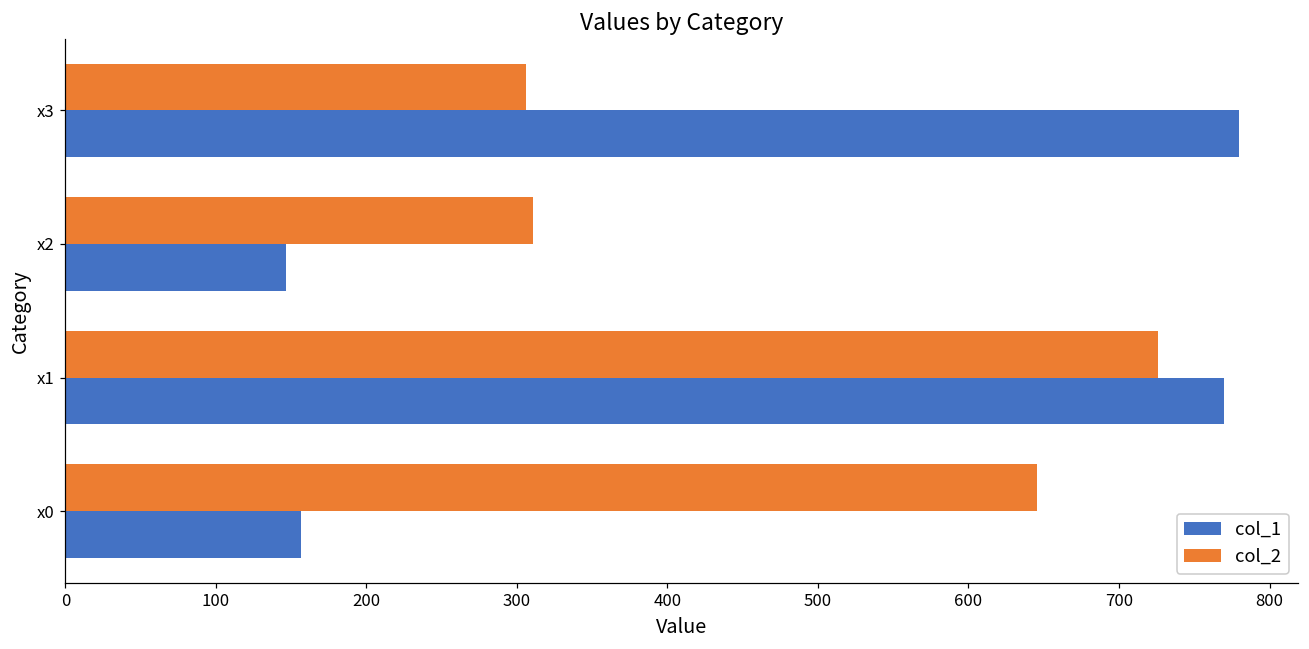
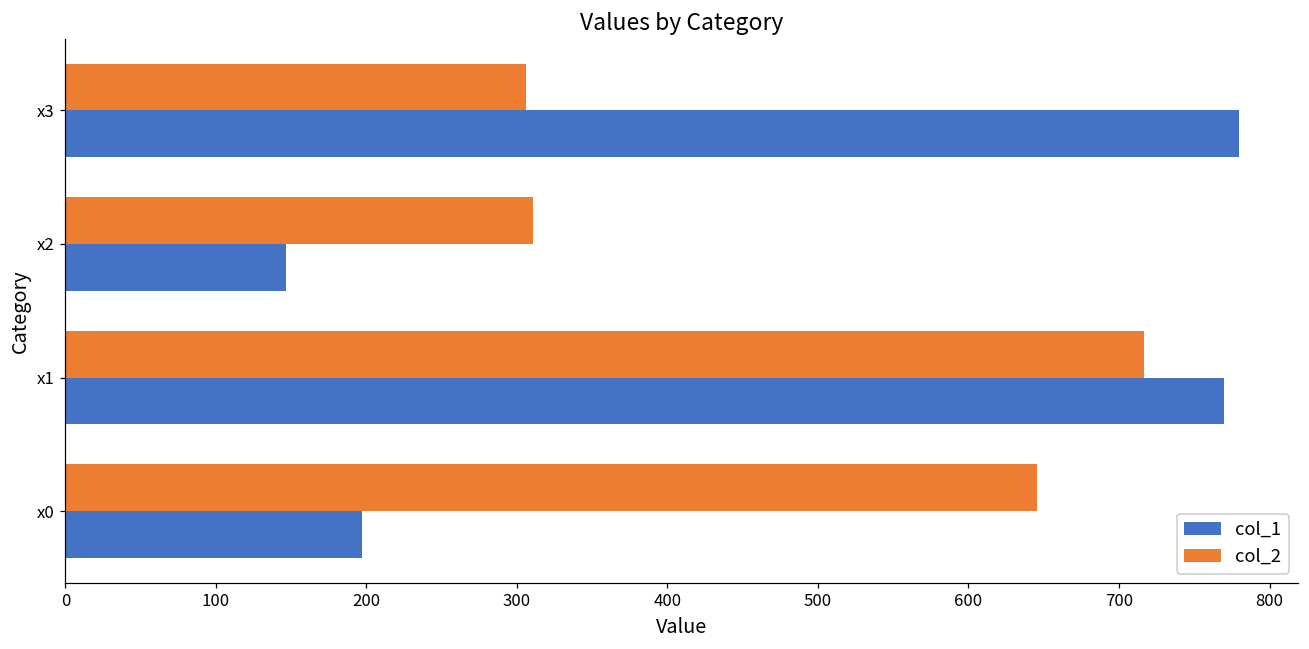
  {
    "col_1": {
      "x3": 780,
      "x2": 147,
      "x1": 770,
-     "x0": 157
+     "x0": 197
    },
    "col_2": {
      "x3": 306,
      "x2": 311,
-     "x1": 726,
+     "x1": 717,
      "x0": 645
    }
  }
